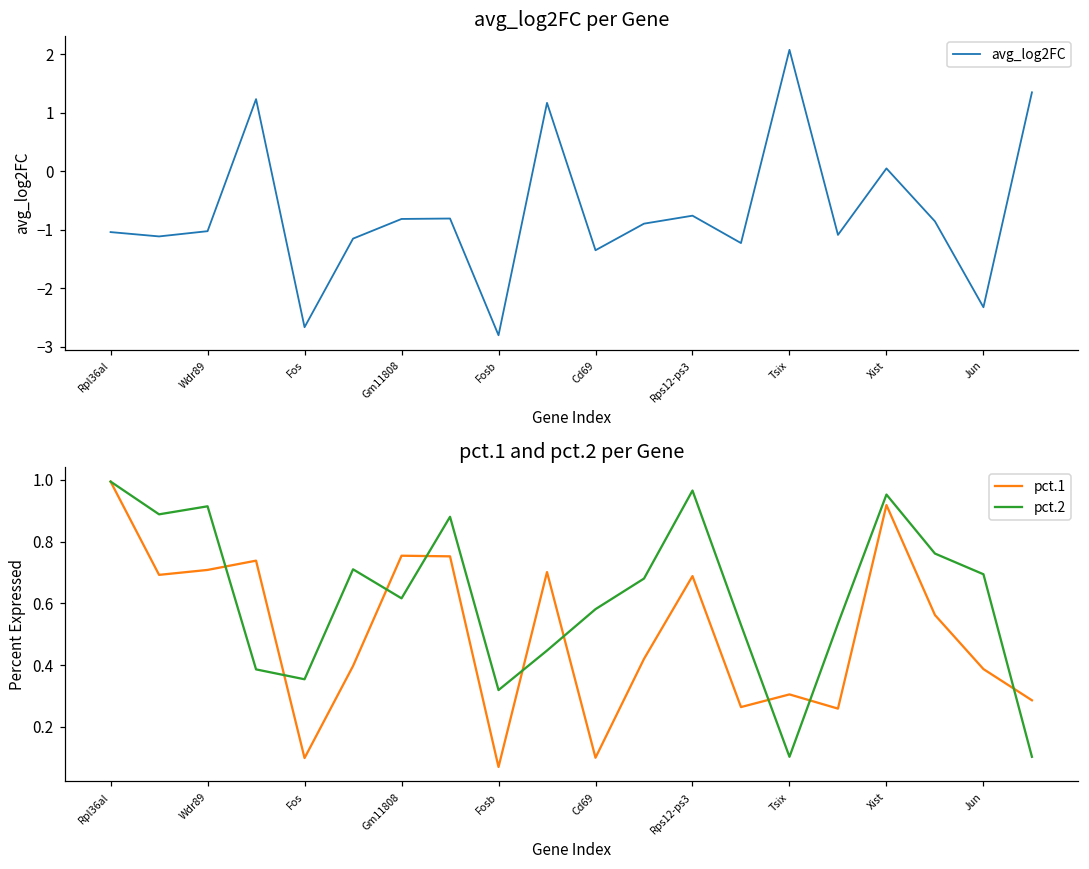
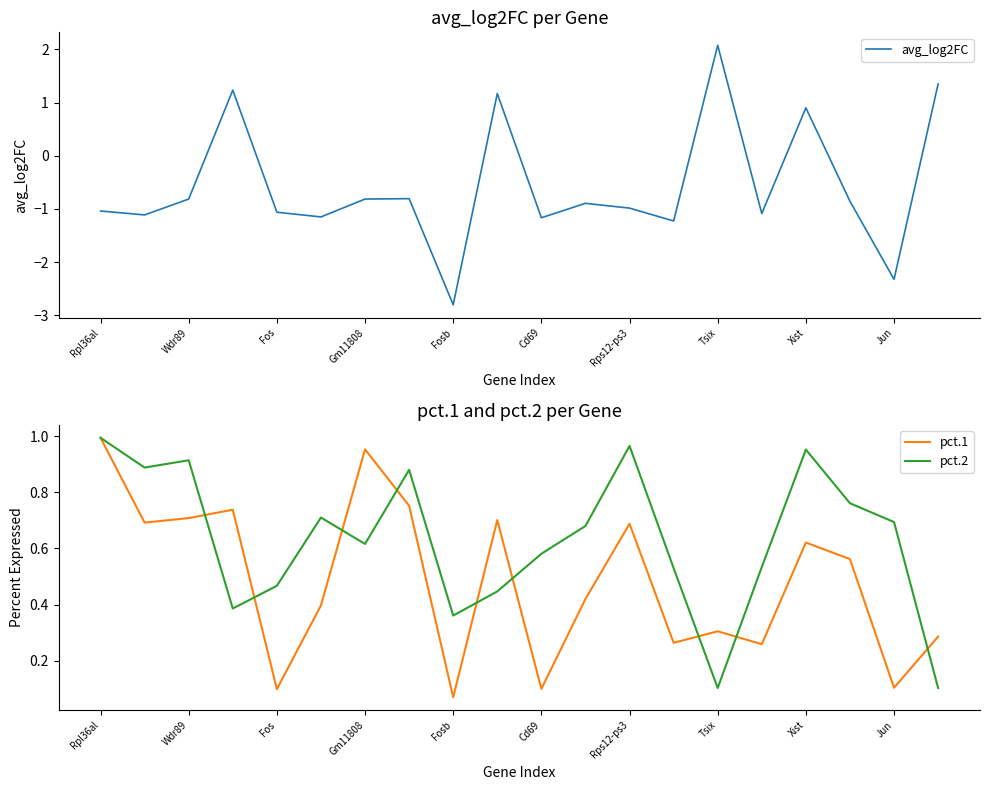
  {
    "avg_log2FC per Gene": {
      "Rpl36al": -1.0,
-     "Wdr89": -1.0,
-     "Fos": -2.7,
+     "Wdr89": -0.8,
+     "Fos": -1.1,
      "Gm11808": -0.8,
      "Fosb": -2.8,
-     "Cd69": -1.4,
-     "Rps12-ps3": -0.8,
+     "Cd69": -1.2,
+     "Rps12-ps3": -1.0,
      "Tsix": 2.1,
-     "Xist": 0.0,
+     "Xist": 0.9,
      "Jun": -2.3
    },
    "pct.1 and pct.2 per Gene": {
      "pct.1": {
        "Wdr89": 0.71,
        "Fos": 0.10,
-       "Gm11808": 0.75,
+       "Gm11808": 0.95,
        "Fosb": 0.07,
        "Cd69": 0.10,
        "Rps12-ps3": 0.69,
        "Tsix": 0.31,
-       "Xist": 0.92,
-       "Jun": 0.39
+       "Xist": 0.62,
+       "Jun": 0.10
      },
      "pct.2": {
        "Wdr89": 0.91,
-       "Fos": 0.35,
+       "Fos": 0.47,
        "Gm11808": 0.62,
-       "Fosb": 0.32,
+       "Fosb": 0.36,
        "Cd69": 0.58,
        "Rps12-ps3": 0.97,
        "Tsix": 0.10,
        "Xist": 0.95,
        "Jun": 0.69
      }
    }
  }
